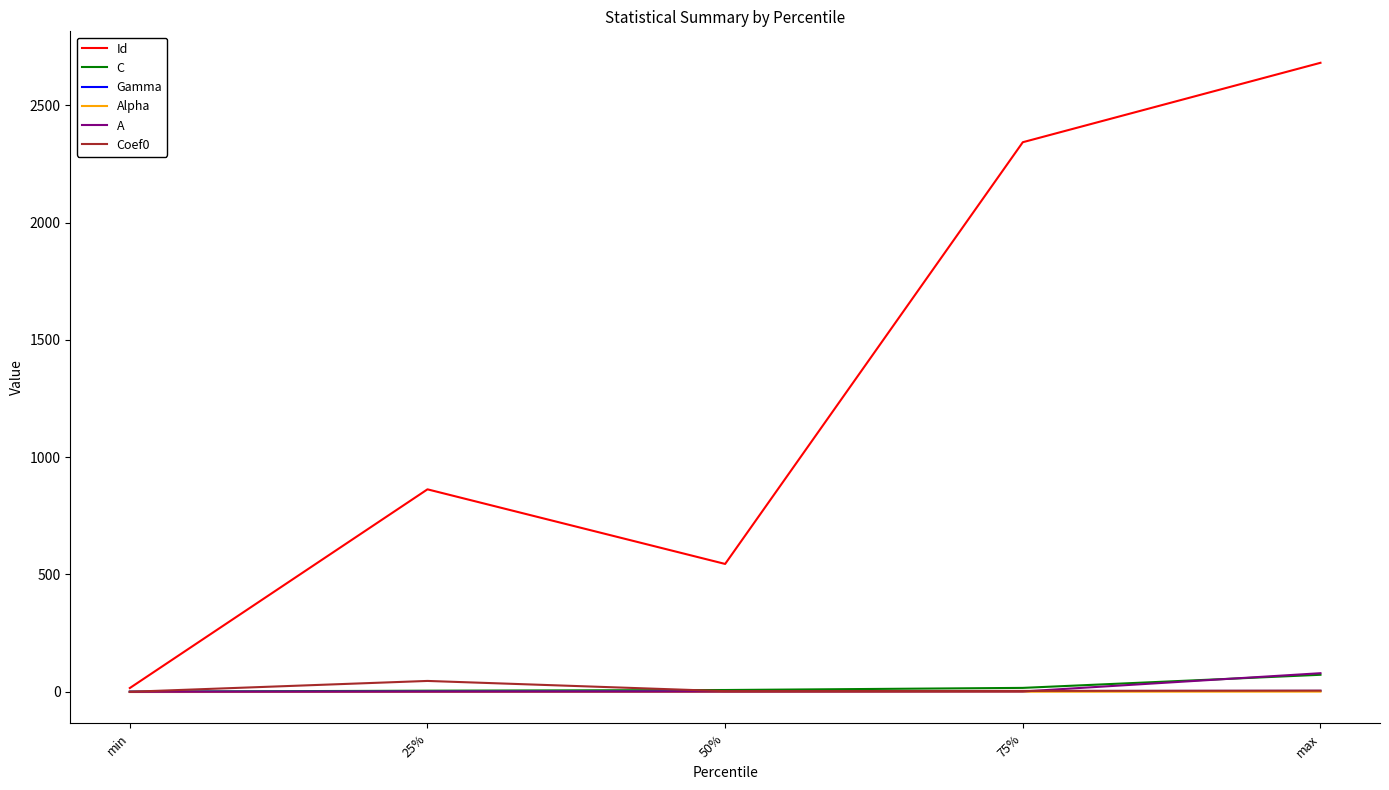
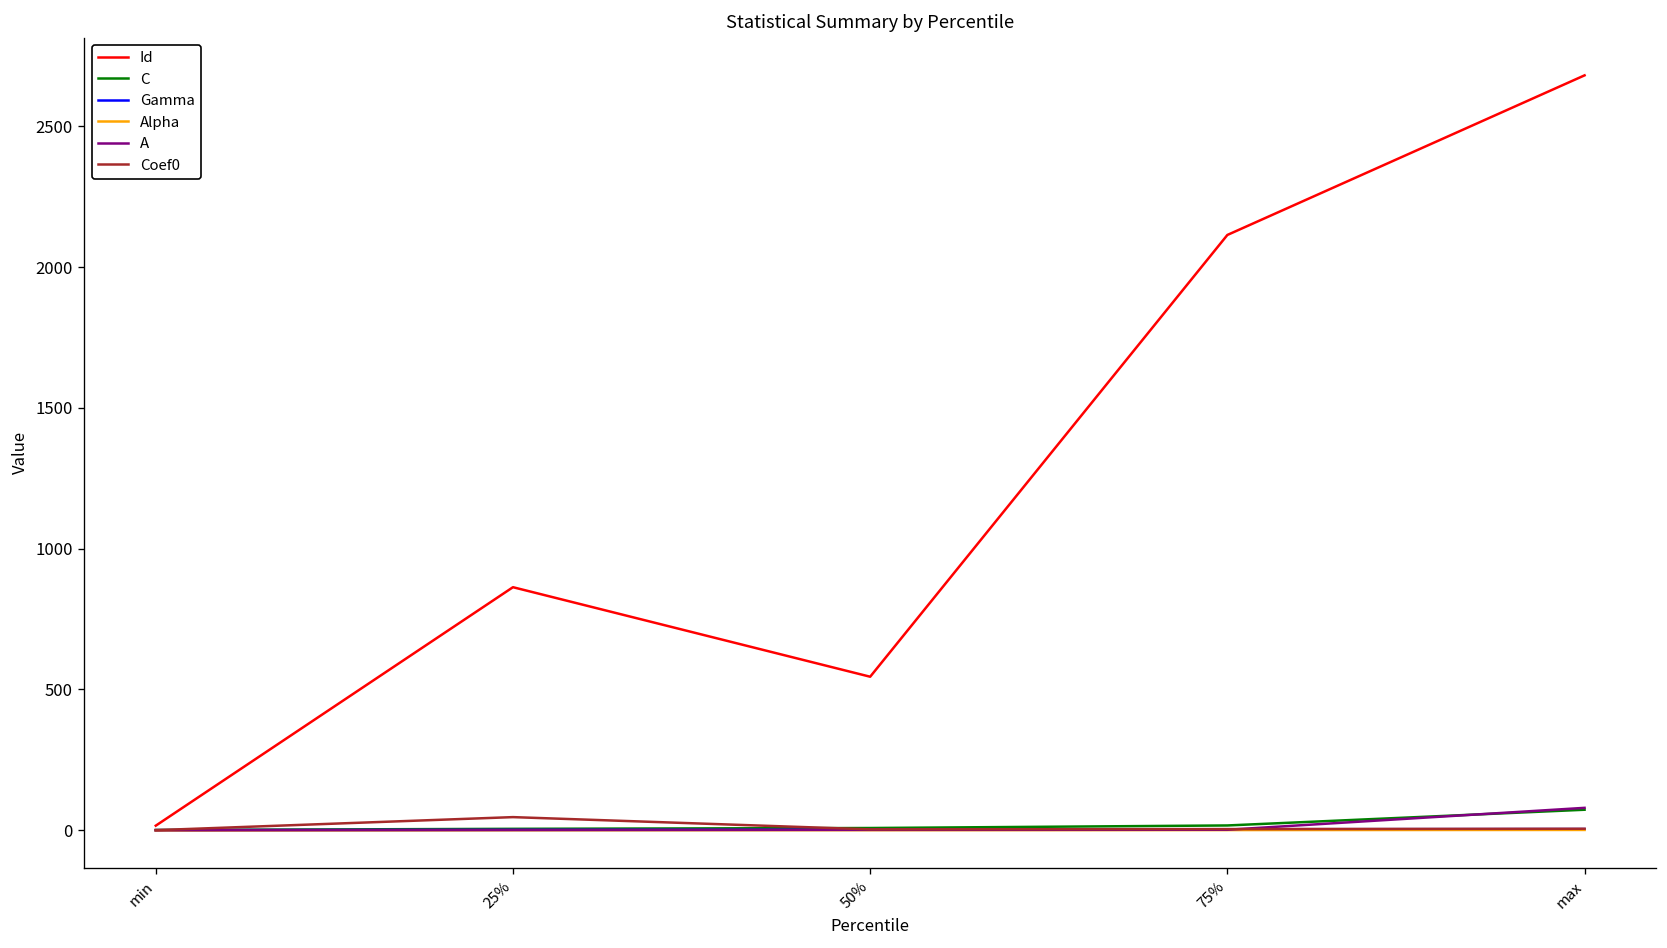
  {
    "Id": {
      "min": 20,
      "25%": 860,
      "50%": 550,
-     "75%": 2340,
+     "75%": 2110,
      "max": 2680
    },
    "C": {
      "75%": 20
    },
    "Coef0": {
      "25%": 50
    }
  }
